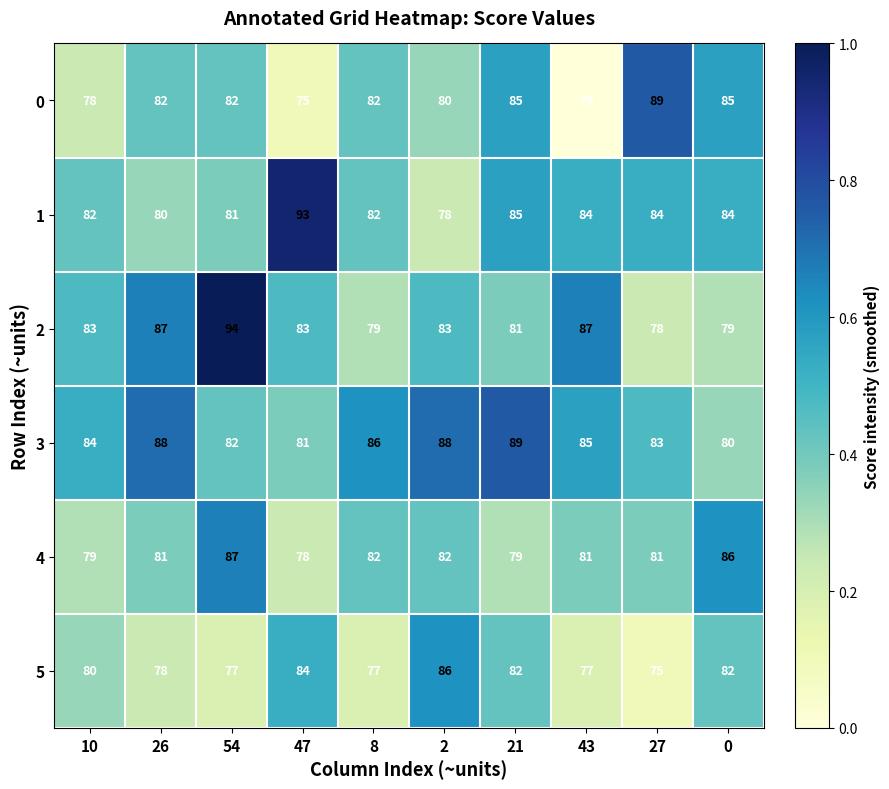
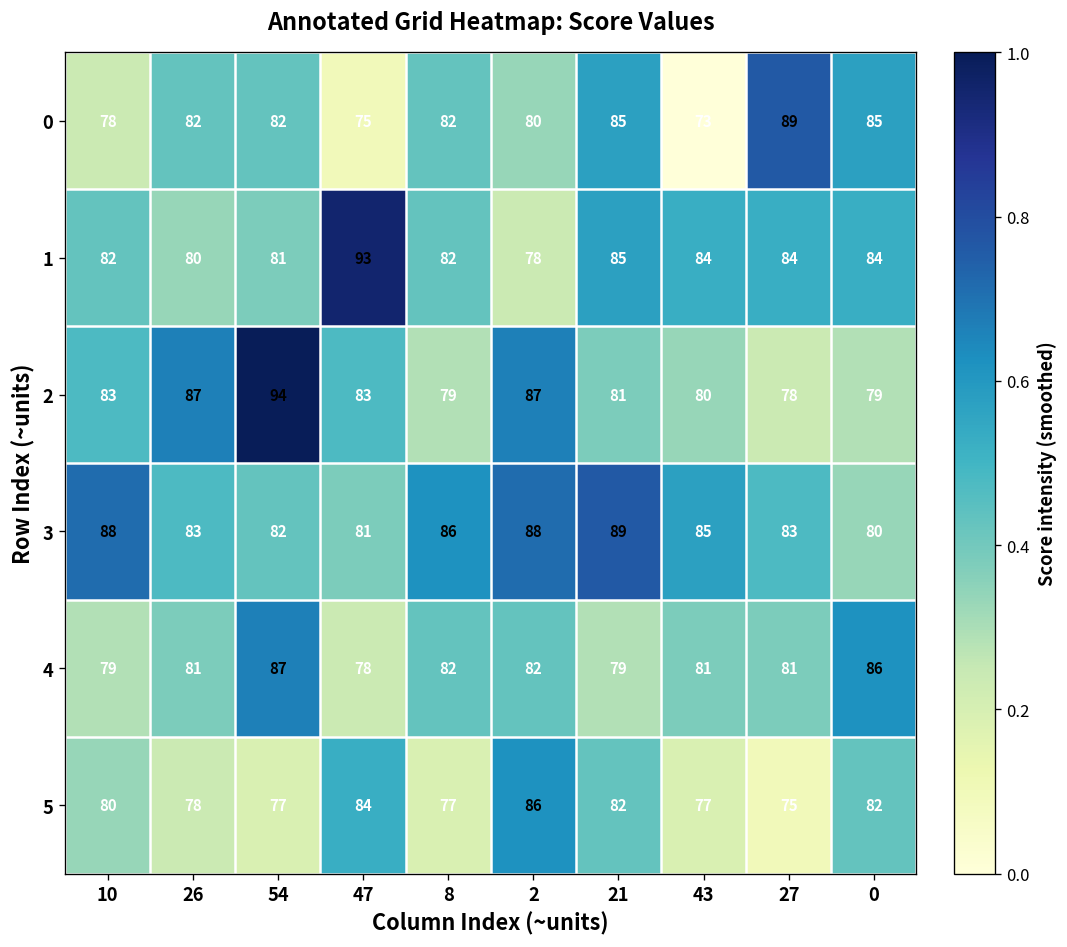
  {
    "0": {
      "10": 78,
      "26": 82,
      "54": 82,
      "47": 75,
      "8": 82,
      "2": 80,
      "21": 85,
      "27": 89,
      "0": 85
    },
    "1": {
      "10": 82,
      "26": 80,
      "54": 81,
      "47": 93,
      "8": 82,
      "2": 78,
      "21": 85,
      "43": 84,
      "27": 84,
      "0": 84
    },
    "2": {
      "10": 83,
      "26": 87,
      "54": 94,
      "47": 83,
      "8": 79,
-     "2": 83,
+     "2": 87,
      "21": 81,
-     "43": 87,
+     "43": 80,
      "27": 78,
      "0": 79
    },
    "3": {
-     "10": 84,
-     "26": 88,
+     "10": 88,
+     "26": 83,
      "54": 82,
      "47": 81,
      "8": 86,
      "2": 88,
      "21": 89,
      "43": 85,
      "27": 83,
      "0": 80
    },
    "4": {
      "10": 79,
      "26": 81,
      "54": 87,
      "47": 78,
      "8": 82,
      "2": 82,
      "21": 79,
      "43": 81,
      "27": 81,
      "0": 86
    },
    "5": {
      "10": 80,
      "26": 78,
      "54": 77,
      "47": 84,
      "8": 77,
      "2": 86,
      "21": 82,
      "43": 77,
      "27": 75,
      "0": 82
    }
  }
